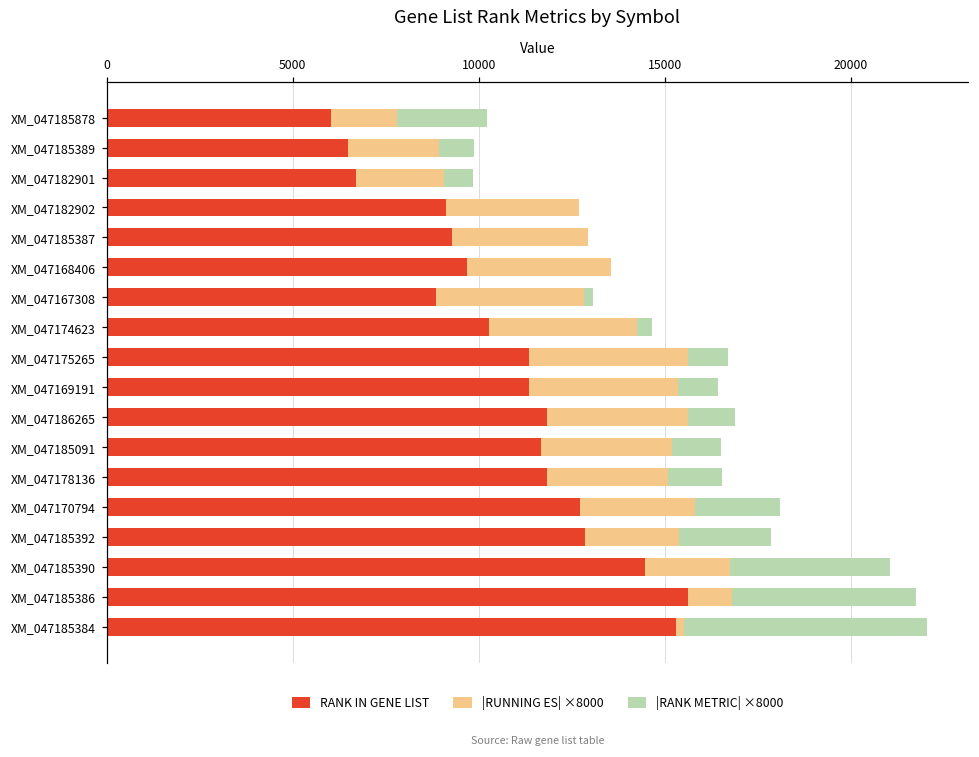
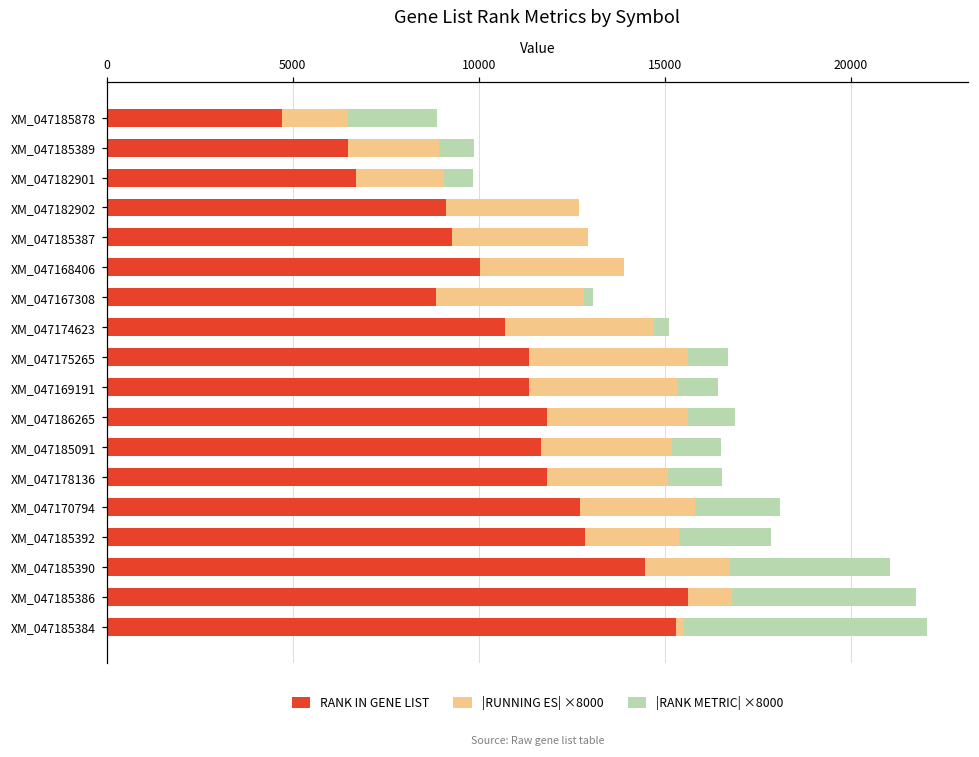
  {
    "RANK IN GENE LIST": {
-     "XM_047185878": 6000,
+     "XM_047185878": 4700,
      "XM_047185389": 6500,
      "XM_047182901": 6700,
      "XM_047182902": 9100,
      "XM_047185387": 9300,
-     "XM_047168406": 9700,
+     "XM_047168406": 10000,
      "XM_047167308": 8800,
-     "XM_047174623": 10300,
+     "XM_047174623": 10700,
      "XM_047175265": 11300,
      "XM_047169191": 11400,
      "XM_047186265": 11800,
      "XM_047185091": 11700,
      "XM_047178136": 11800,
      "XM_047170794": 12700,
      "XM_047185392": 12800,
      "XM_047185390": 14500,
      "XM_047185386": 15600,
      "XM_047185384": 15300
    },
    "|RUNNING ES| ×8000": {
      "XM_047185878": 1800,
      "XM_047185389": 2400,
      "XM_047182901": 2400,
      "XM_047182902": 3600,
      "XM_047185387": 3700,
      "XM_047168406": 3900,
      "XM_047167308": 4000,
      "XM_047174623": 4000,
      "XM_047175265": 4300,
      "XM_047169191": 4000,
      "XM_047186265": 3800,
      "XM_047185091": 3500,
      "XM_047178136": 3200,
      "XM_047170794": 3100,
      "XM_047185392": 2500,
      "XM_047185390": 2300,
      "XM_047185386": 1200,
      "XM_047185384": 200
    },
    "|RANK METRIC| ×8000": {
      "XM_047185878": 2400,
      "XM_047185389": 900,
      "XM_047182901": 800,
      "XM_047182902": 0,
      "XM_047185387": 0,
      "XM_047167308": 200,
      "XM_047174623": 400,
      "XM_047175265": 1100,
      "XM_047169191": 1100,
      "XM_047186265": 1200,
      "XM_047185091": 1300,
      "XM_047178136": 1400,
      "XM_047170794": 2300,
      "XM_047185392": 2500,
      "XM_047185390": 4300,
      "XM_047185386": 4900,
      "XM_047185384": 6500
    }
  }
